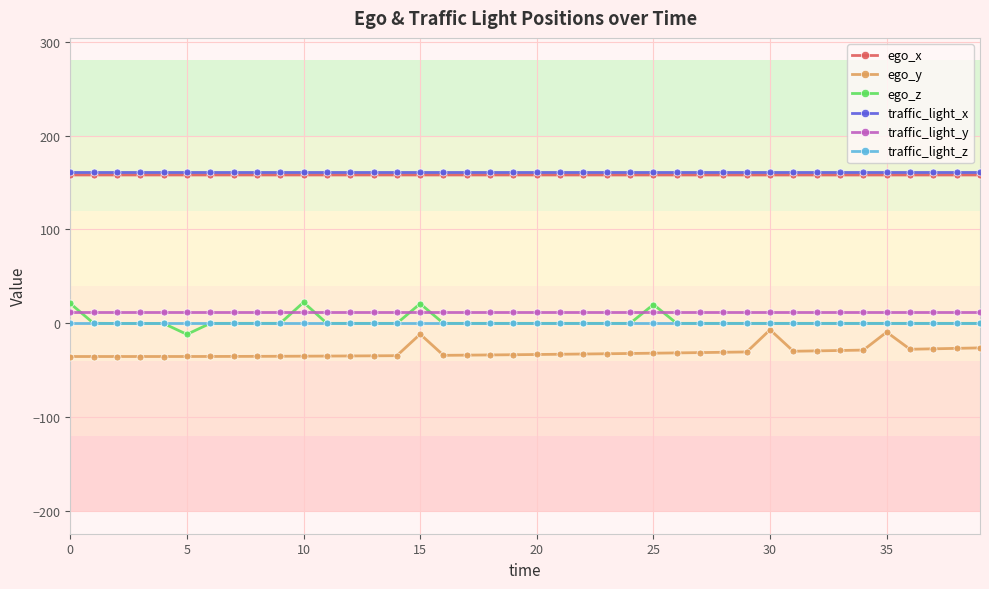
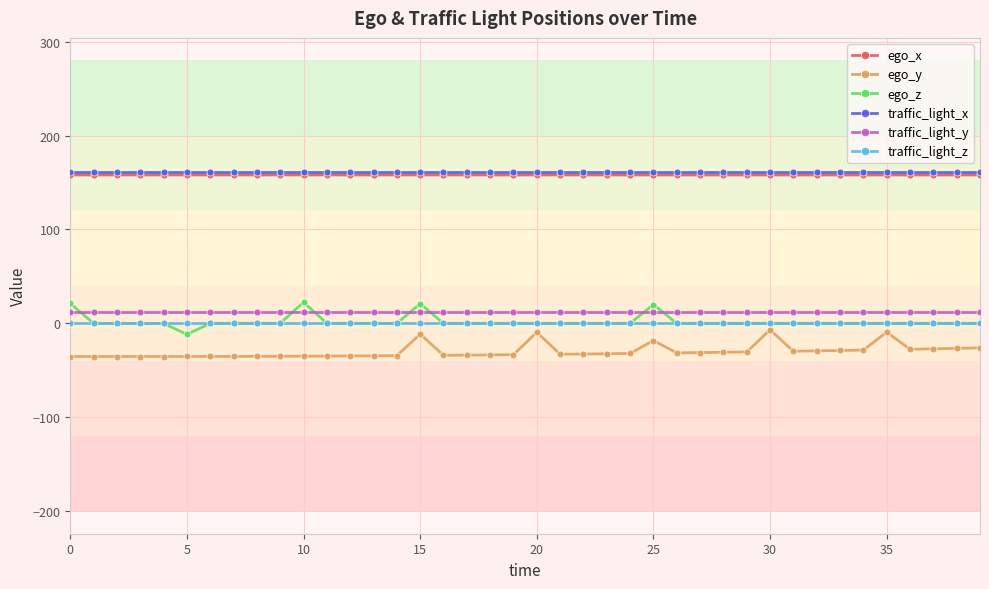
  {
    "ego_y": {
      "0": -40,
      "5": -40,
      "10": -30,
      "15": -10,
-     "20": -30,
-     "25": -30,
+     "20": -10,
+     "25": -20,
      "30": -10,
      "35": -10
    },
    "ego_z": {
      "0": 20,
      "5": -10,
      "10": 20,
      "15": 20,
      "25": 20
    },
    "traffic_light_y": {
      "0": 10,
      "5": 10,
      "10": 10,
      "15": 10,
      "20": 10,
      "25": 10,
      "30": 10,
      "35": 10
    },
    "traffic_light_z": {
      "0": 0,
      "5": 0,
      "10": 0,
      "15": 0,
      "25": 0
    }
  }
